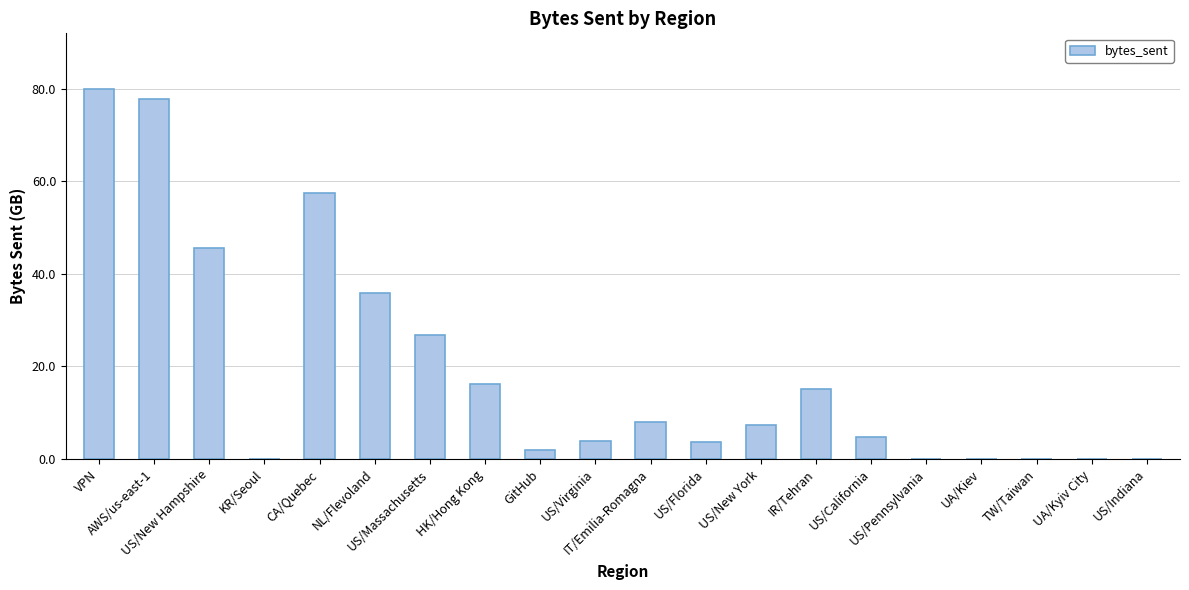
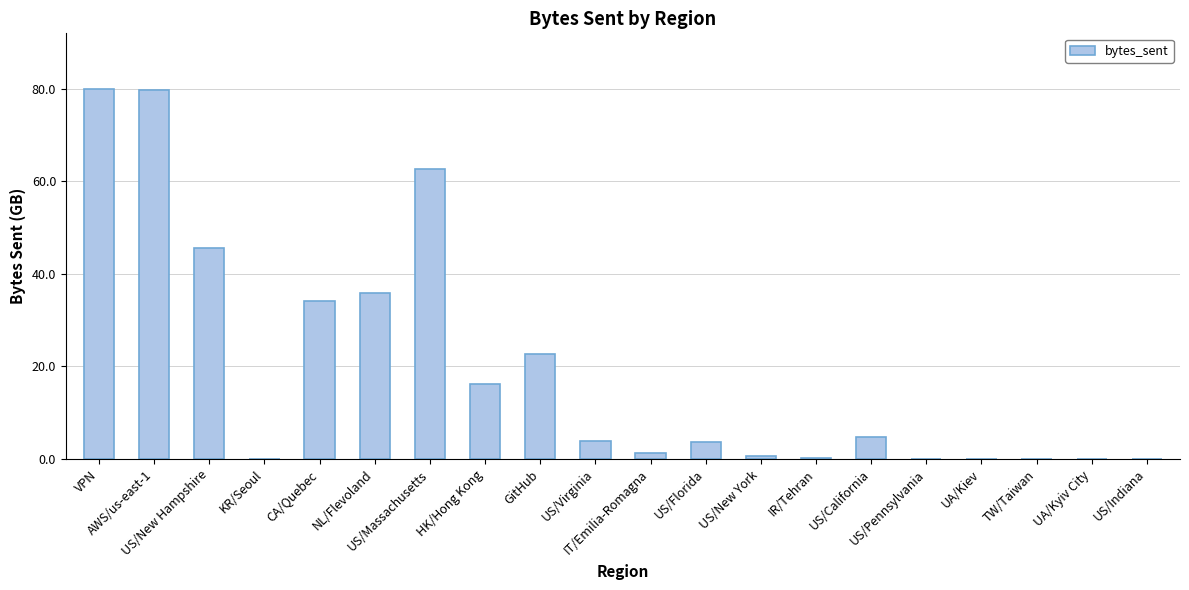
  {
    "VPN": 80,
-   "AWS/us-east-1": 78,
+   "AWS/us-east-1": 80,
    "US/New Hampshire": 46,
-   "CA/Quebec": 57,
+   "CA/Quebec": 34,
    "NL/Flevoland": 36,
-   "US/Massachusetts": 27,
+   "US/Massachusetts": 63,
    "HK/Hong Kong": 16,
-   "GitHub": 2,
+   "GitHub": 23,
    "US/Virginia": 4,
-   "IT/Emilia-Romagna": 8,
+   "IT/Emilia-Romagna": 1,
    "US/Florida": 4,
-   "US/New York": 7,
-   "IR/Tehran": 15,
+   "US/New York": 1,
+   "IR/Tehran": 0,
    "US/California": 5
  }
